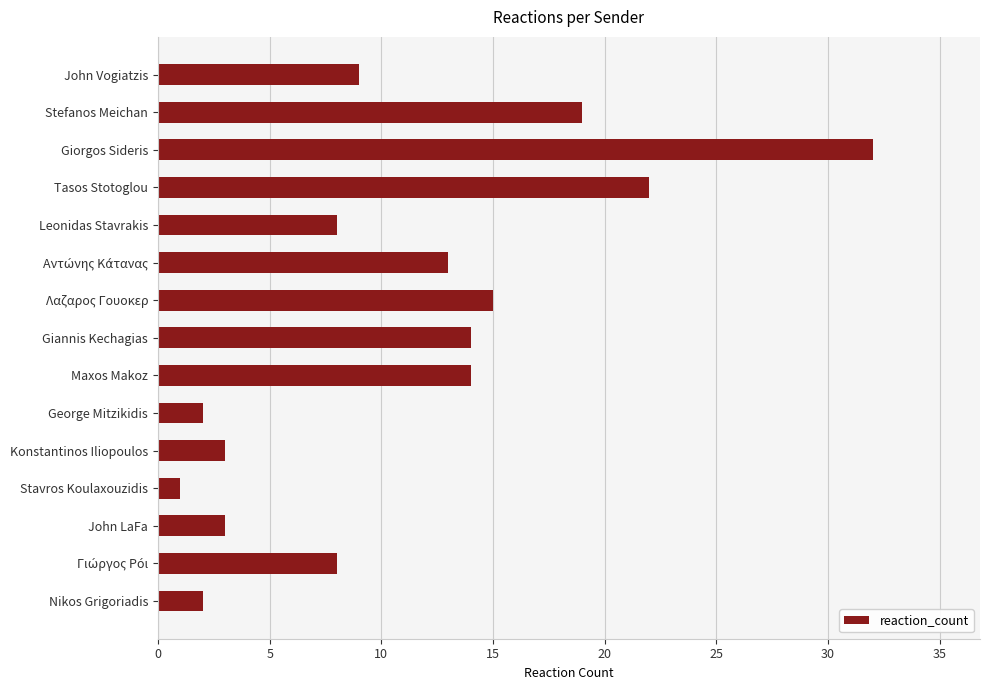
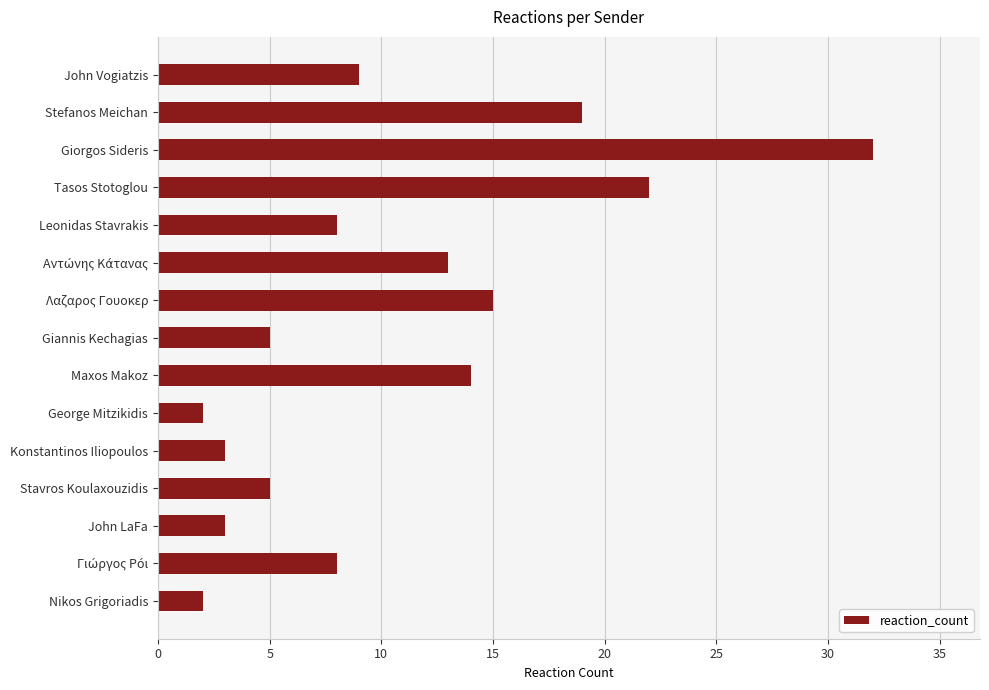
  {
    "John Vogiatzis": 9,
    "Stefanos Meichan": 19,
    "Giorgos Sideris": 32,
    "Tasos Stotoglou": 22,
    "Leonidas Stavrakis": 8,
    "Αντώνης Κάτανας": 13,
    "Λαζαρος Γουοκερ": 15,
-   "Giannis Kechagias": 14,
+   "Giannis Kechagias": 5,
    "Maxos Makoz": 14,
    "George Mitzikidis": 2,
    "Konstantinos Iliopoulos": 3,
-   "Stavros Koulaxouzidis": 1,
+   "Stavros Koulaxouzidis": 5,
    "John LaFa": 3,
    "Γιώργος Ρόι": 8,
    "Nikos Grigoriadis": 2
  }
